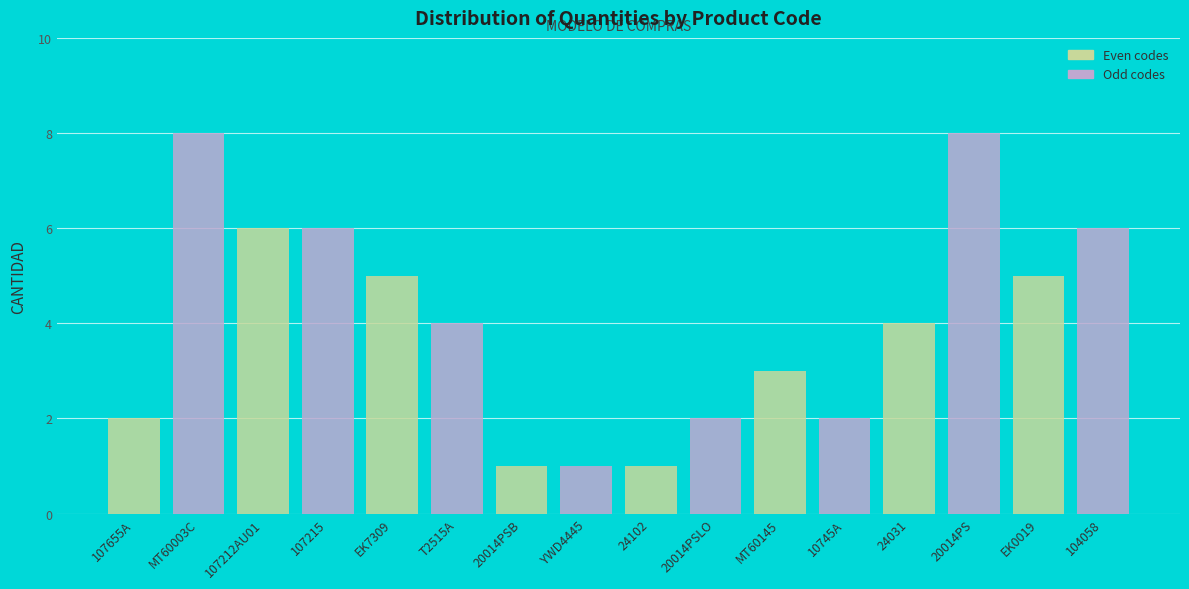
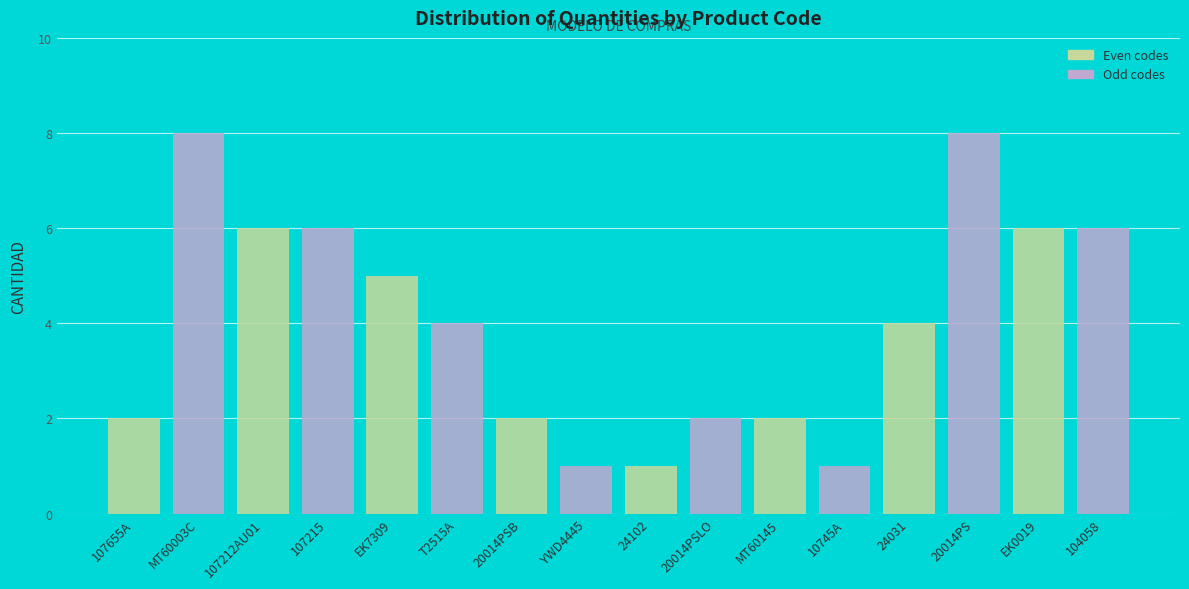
  {
    "107655A": 2,
    "MT60003C": 8,
    "107212AU01": 6,
    "107215": 6,
    "EK7309": 5,
    "T2515A": 4,
-   "20014PSB": 1,
+   "20014PSB": 2,
    "YWD4445": 1,
    "24102": 1,
    "20014PSLO": 2,
-   "MT60145": 3,
-   "10745A": 2,
+   "MT60145": 2,
+   "10745A": 1,
    "24031": 4,
    "20014PS": 8,
-   "EK0019": 5,
+   "EK0019": 6,
    "104058": 6
  }
